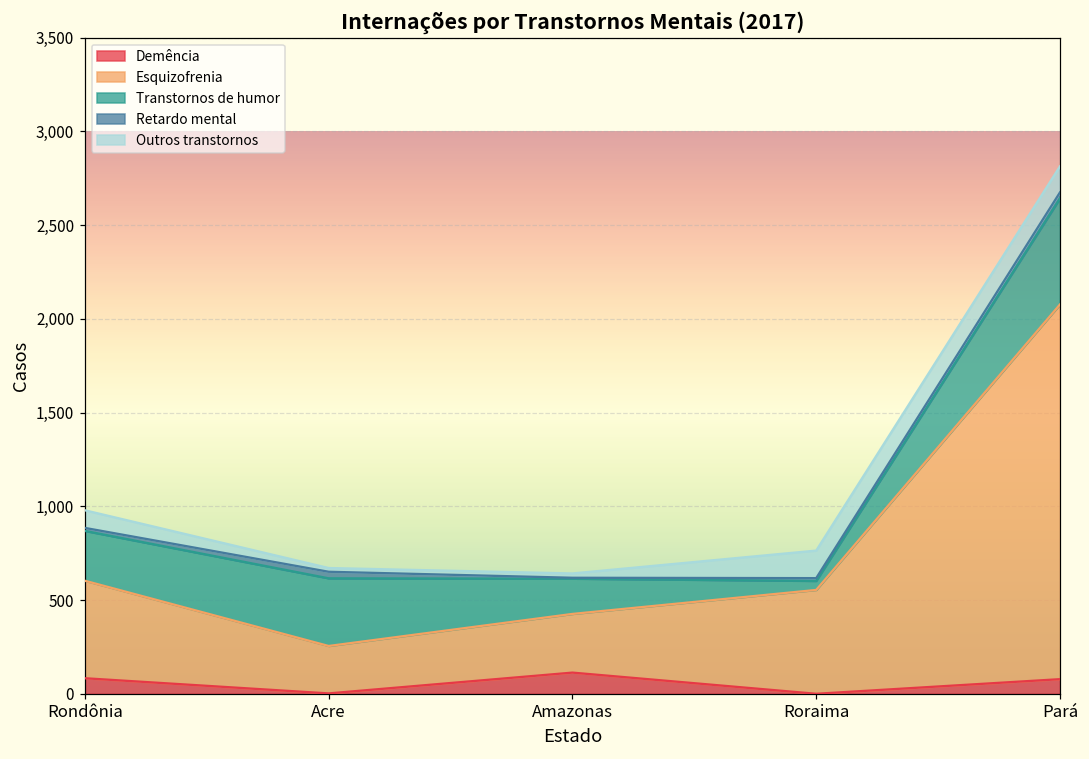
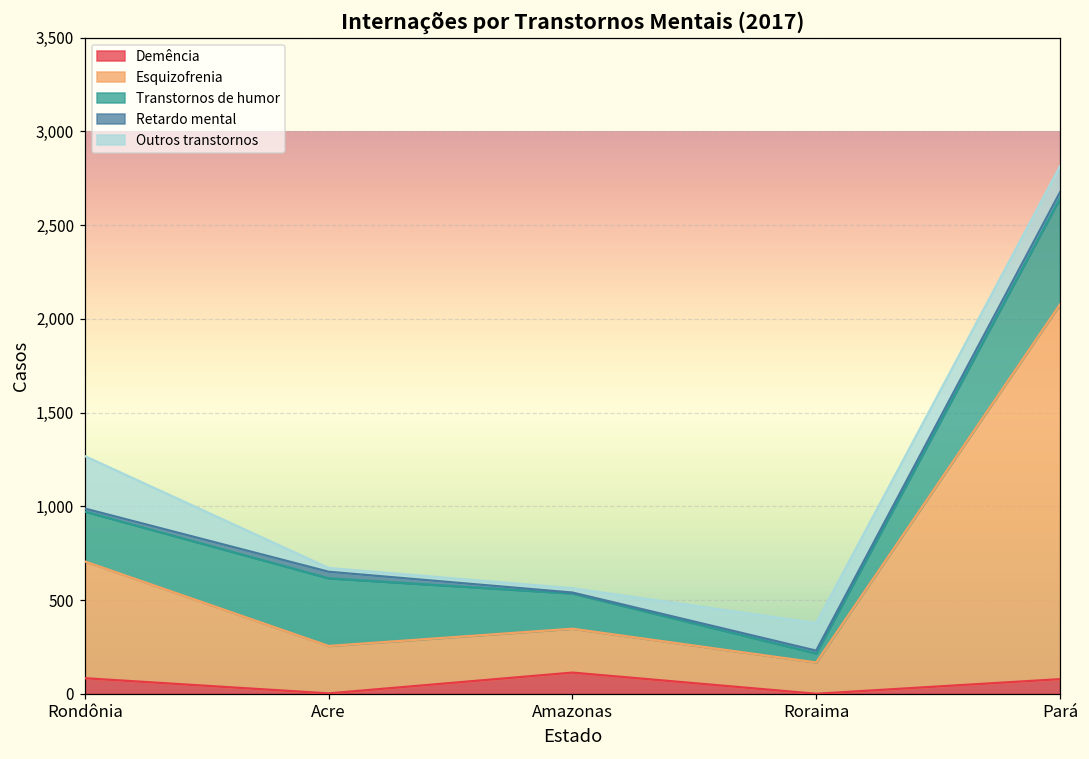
  {
    "Demência": {
      "Rondônia": "80",
      "Acre": "0",
      "Amazonas": "110",
      "Roraima": "0",
      "Pará": "80"
    },
    "Esquizofrenia": {
-     "Rondônia": "520",
+     "Rondônia": "620",
      "Acre": "250",
-     "Amazonas": "310",
-     "Roraima": "550",
+     "Amazonas": "230",
+     "Roraima": "170",
      "Pará": "2,000"
    },
    "Outros transtornos": {
-     "Rondônia": "90",
+     "Rondônia": "280",
      "Acre": "20",
      "Amazonas": "20",
      "Roraima": "150",
      "Pará": "140"
    }
  }
